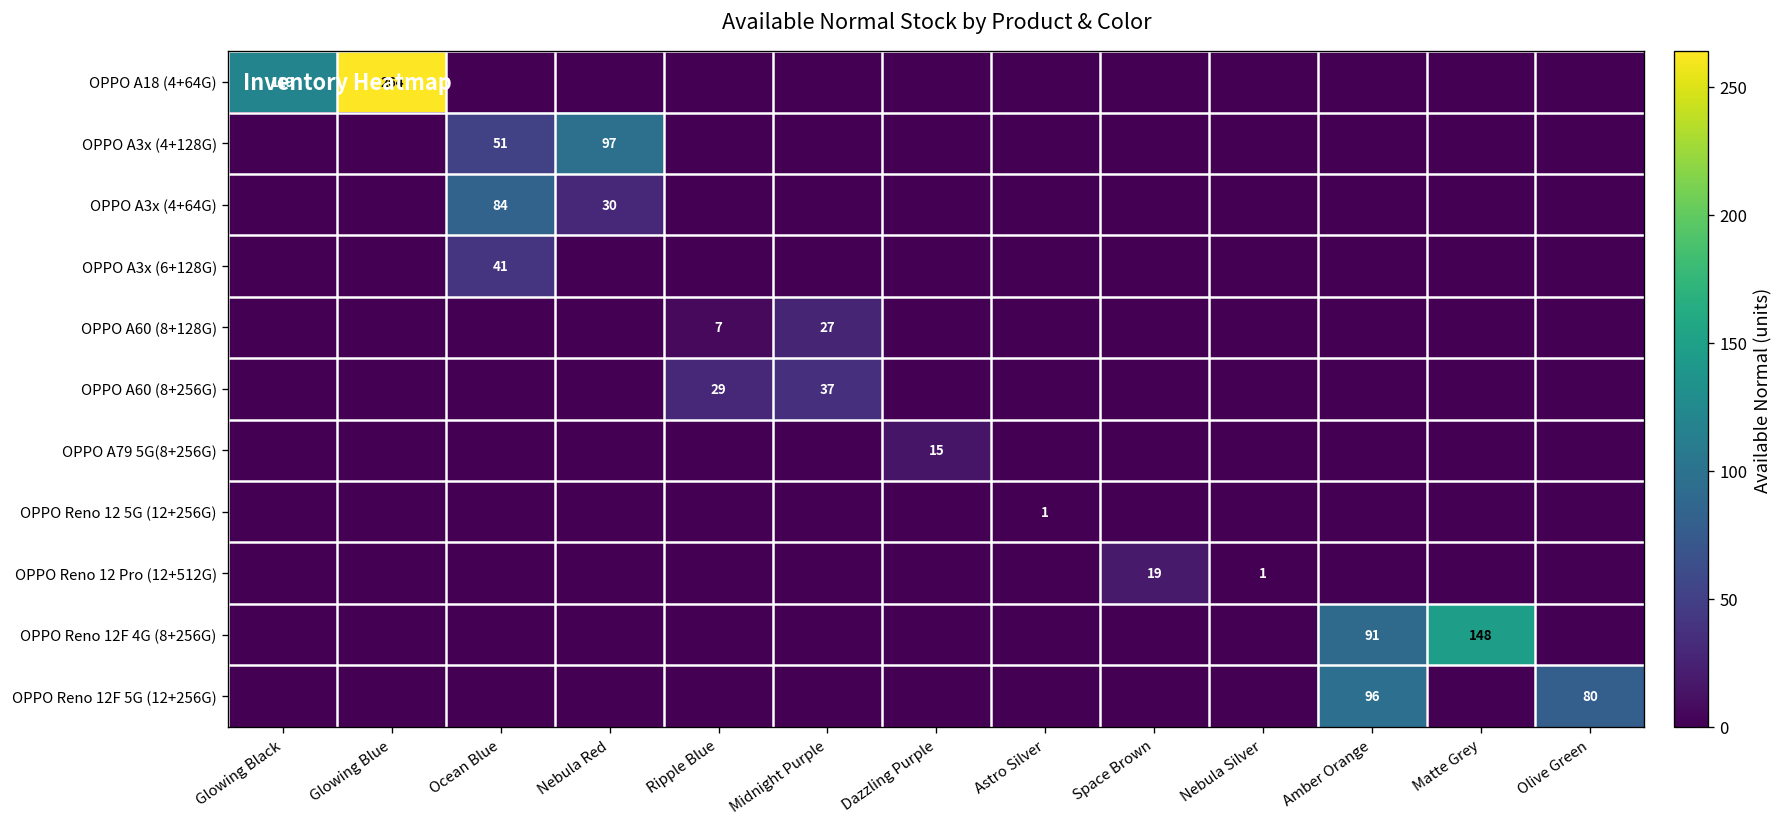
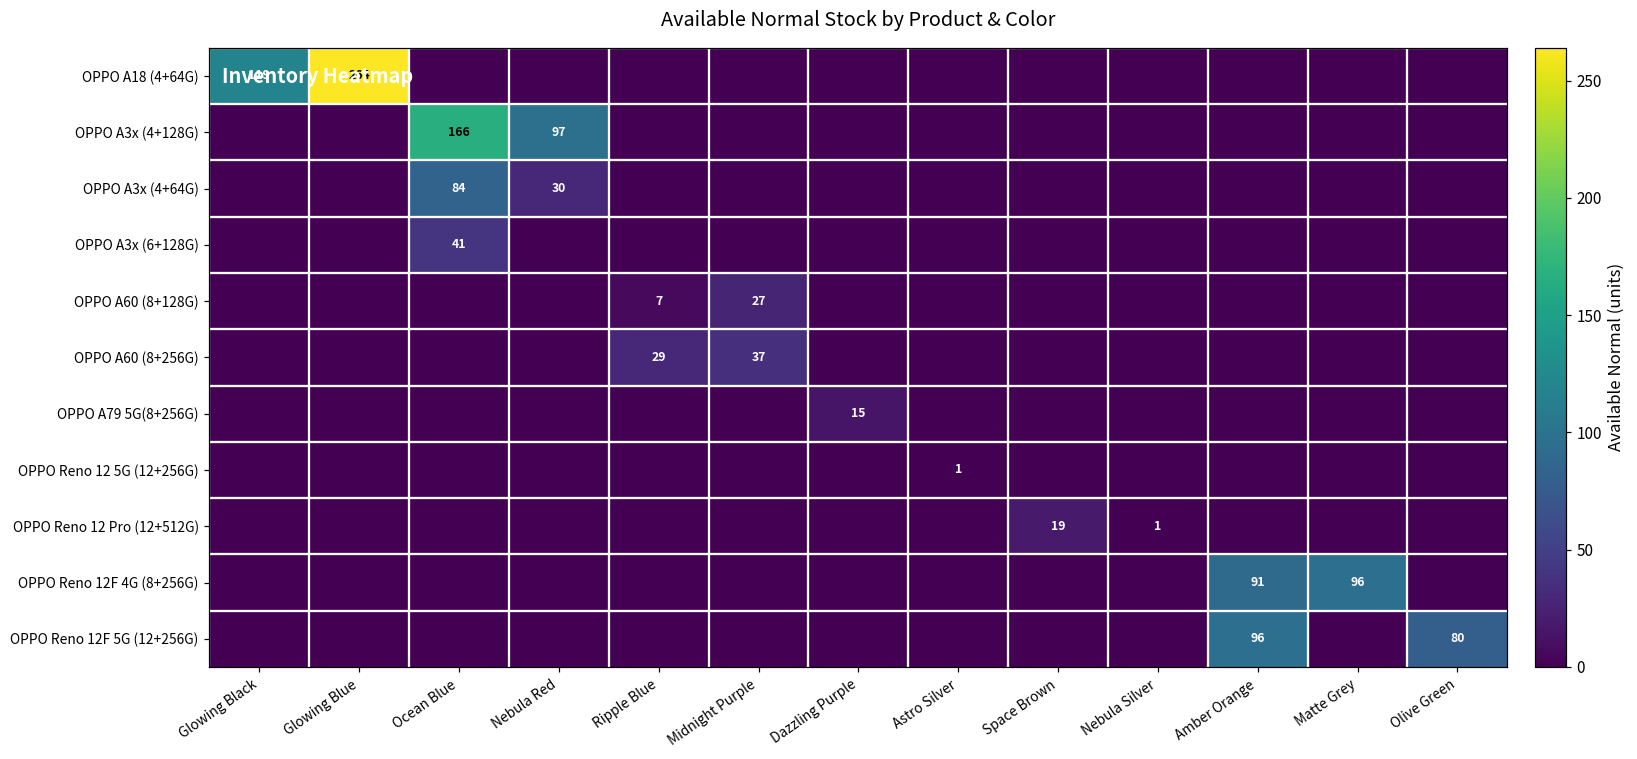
  {
    "OPPO A3x (4+128G)": {
-     "Ocean Blue": 51,
+     "Ocean Blue": 166,
      "Nebula Red": 97
    },
    "OPPO A3x (4+64G)": {
      "Ocean Blue": 84,
      "Nebula Red": 30
    },
    "OPPO A3x (6+128G)": {
      "Ocean Blue": 41
    },
    "OPPO A60 (8+128G)": {
      "Ripple Blue": 7,
      "Midnight Purple": 27
    },
    "OPPO A60 (8+256G)": {
      "Ripple Blue": 29,
      "Midnight Purple": 37
    },
    "OPPO A79 5G(8+256G)": {
      "Dazzling Purple": 15
    },
    "OPPO Reno 12 5G (12+256G)": {
      "Astro Silver": 1
    },
    "OPPO Reno 12 Pro (12+512G)": {
      "Space Brown": 19,
      "Nebula Silver": 1
    },
    "OPPO Reno 12F 4G (8+256G)": {
      "Amber Orange": 91,
-     "Matte Grey": 148
+     "Matte Grey": 96
    },
    "OPPO Reno 12F 5G (12+256G)": {
      "Amber Orange": 96,
      "Olive Green": 80
    }
  }
